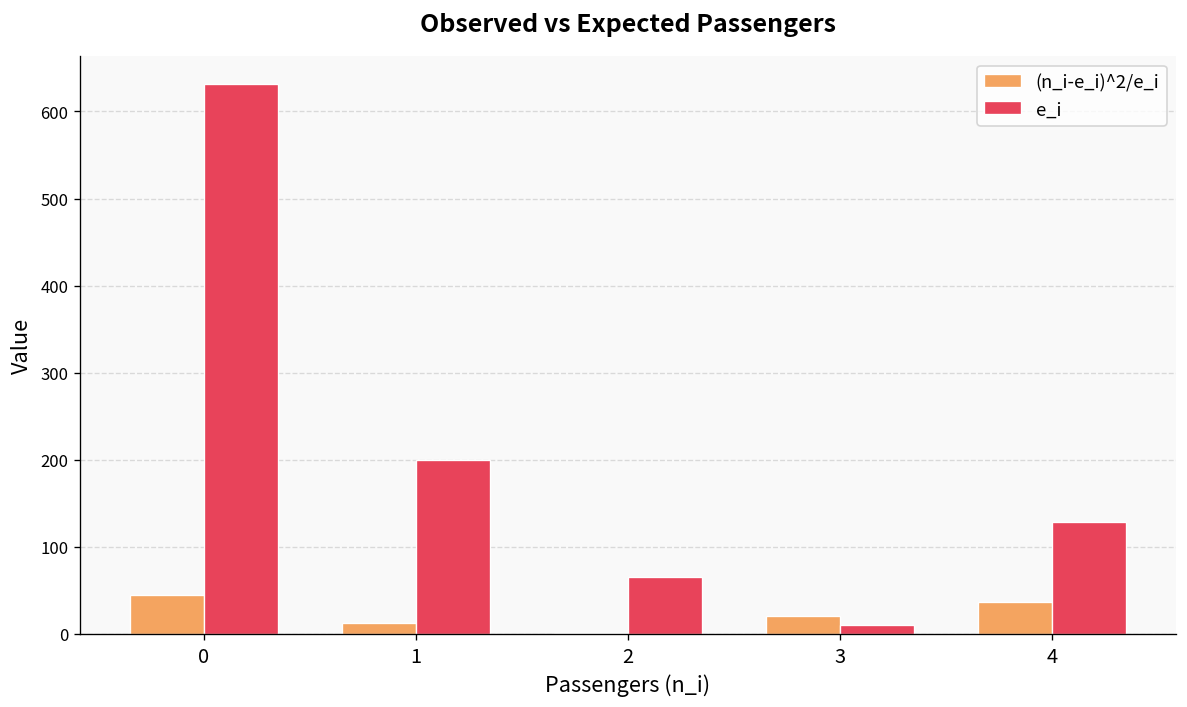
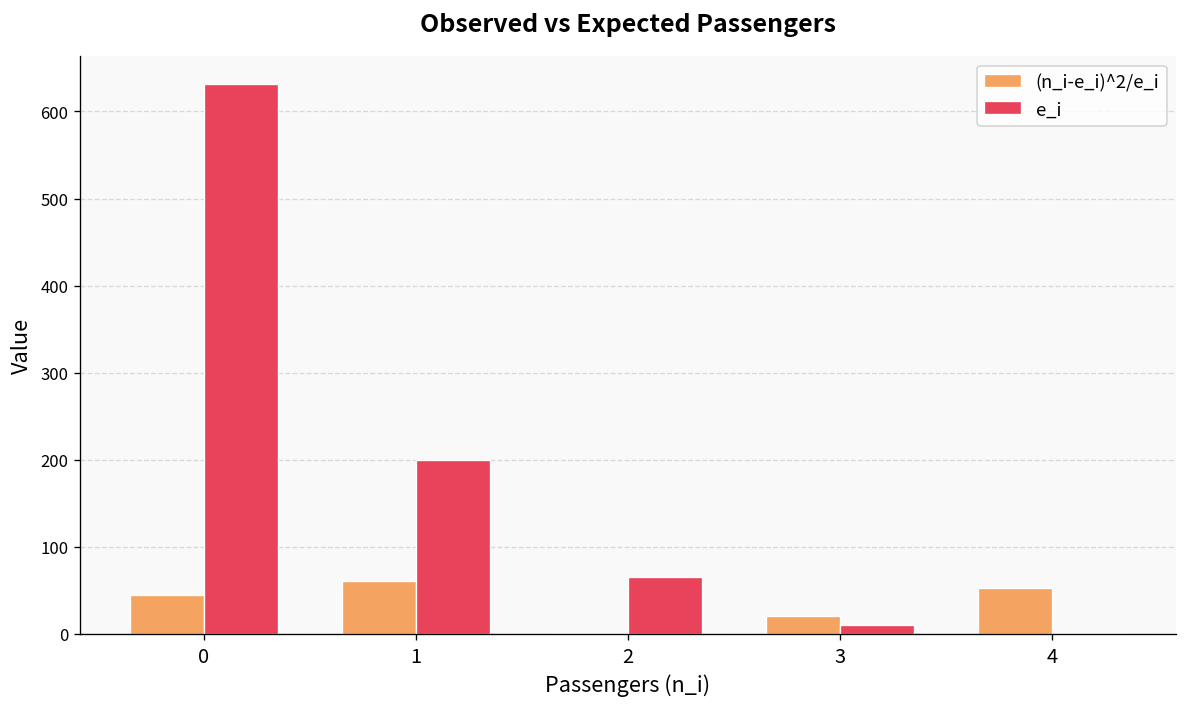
  {
    "(n_i-e_i)^2/e_i": {
      "0": 50,
-     "1": 10,
+     "1": 60,
      "3": 20,
-     "4": 40
+     "4": 50
    },
    "e_i": {
      "0": 630,
      "1": 200,
      "2": 70,
      "3": 10,
-     "4": 130
+     "4": 0
    }
  }
